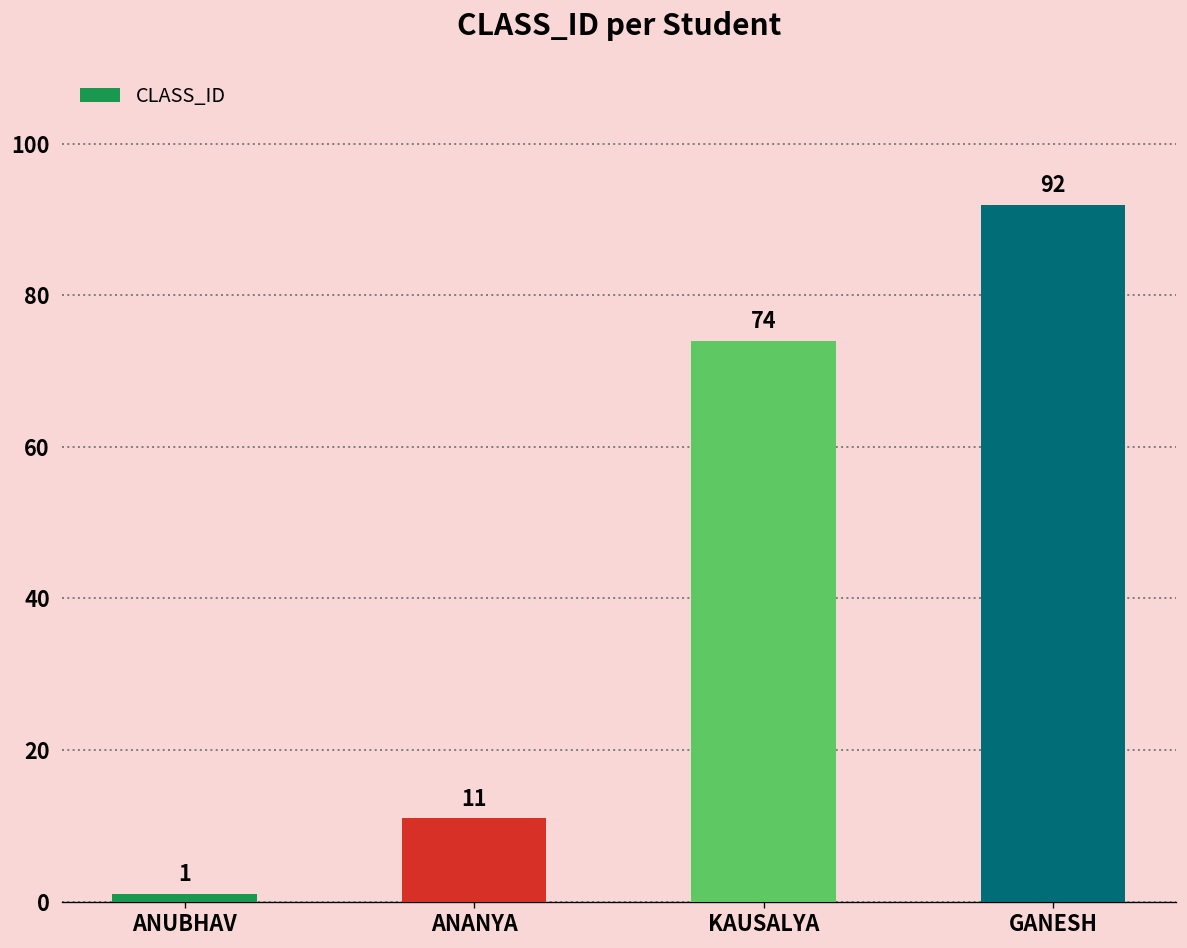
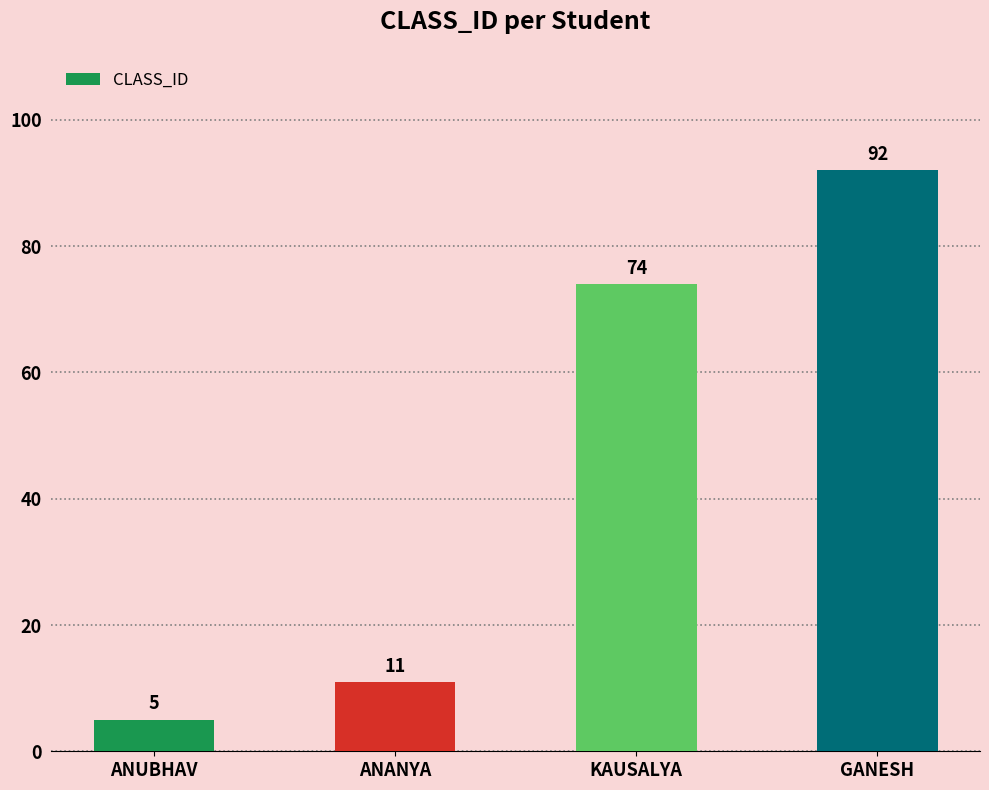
  {
-   "ANUBHAV": 1,
+   "ANUBHAV": 5,
    "ANANYA": 11,
    "KAUSALYA": 74,
    "GANESH": 92
  }
